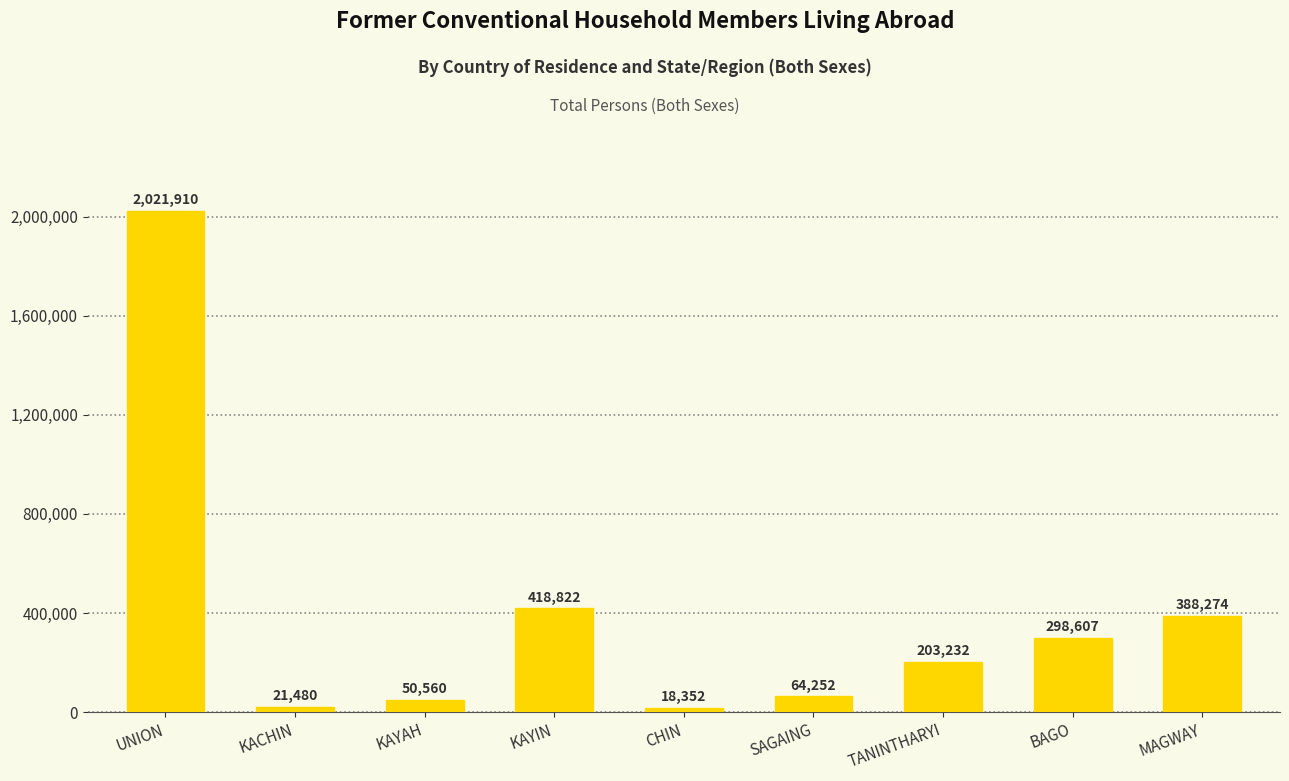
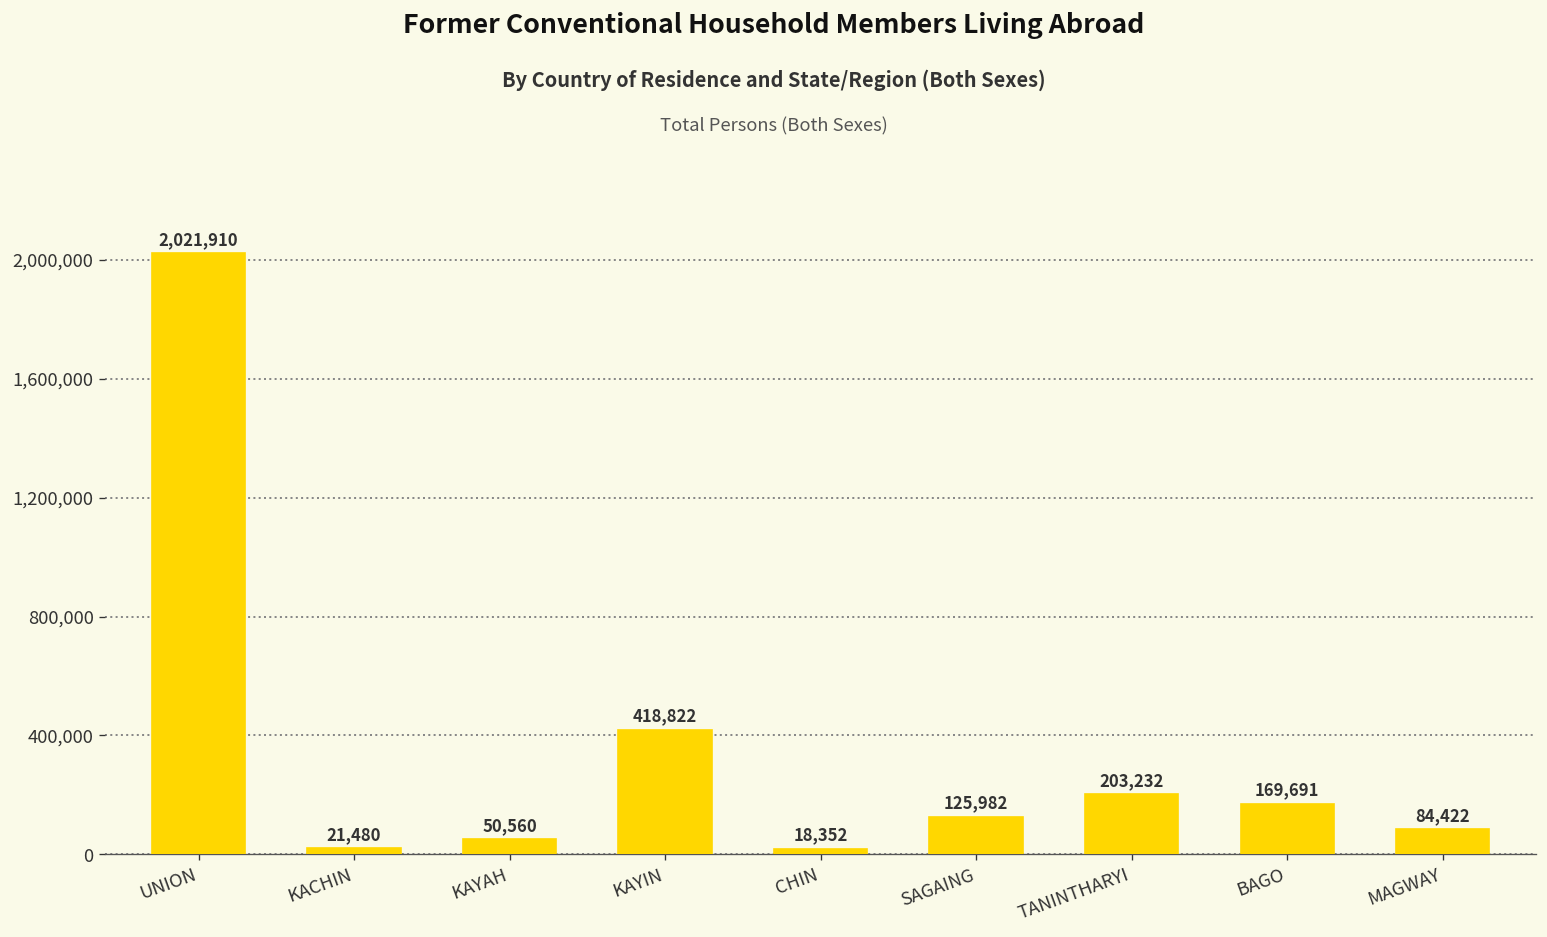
  {
    "UNION": "2,021,910",
    "KACHIN": "21,480",
    "KAYAH": "50,560",
    "KAYIN": "418,822",
    "CHIN": "18,352",
-   "SAGAING": "64,252",
+   "SAGAING": "125,982",
    "TANINTHARYI": "203,232",
-   "BAGO": "298,607",
-   "MAGWAY": "388,274"
+   "BAGO": "169,691",
+   "MAGWAY": "84,422"
  }
